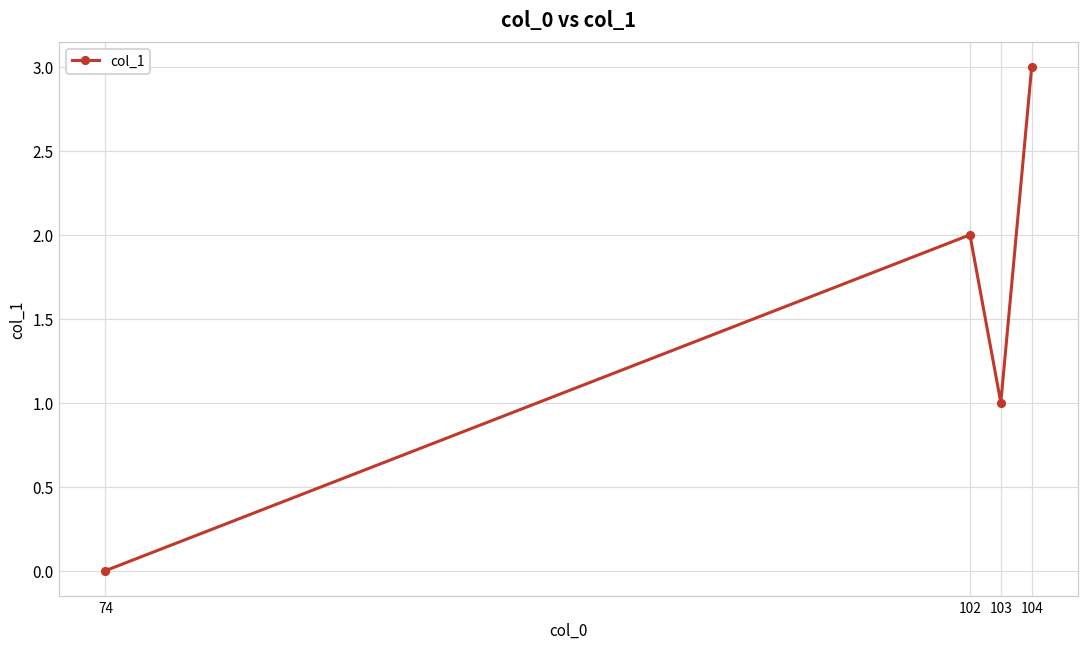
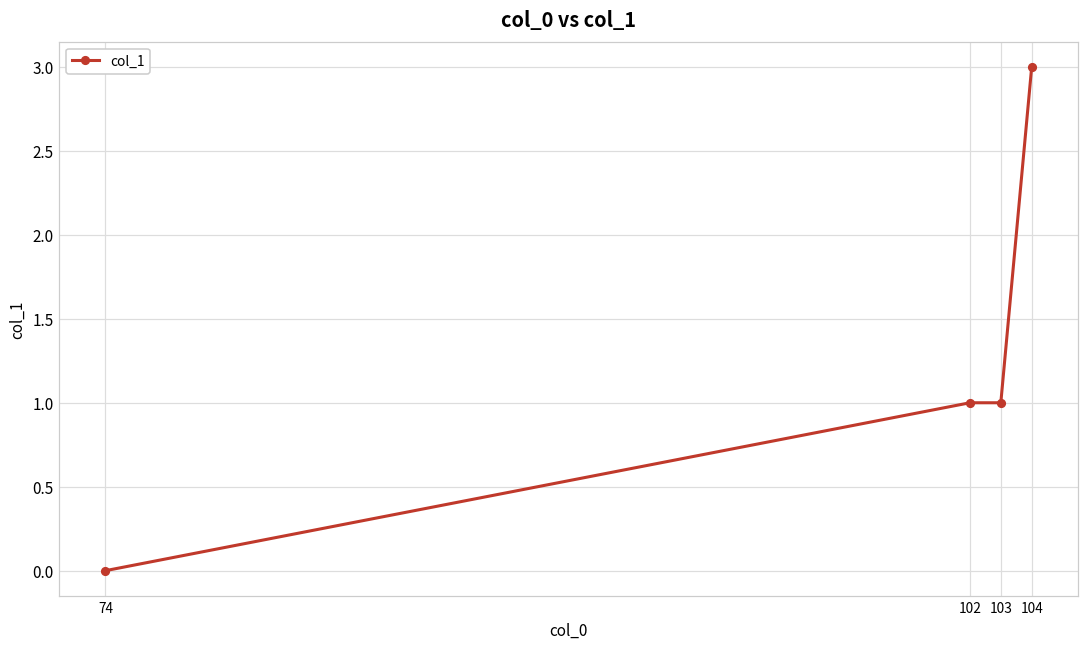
  {
    "74": 0,
-   "102": 2,
+   "102": 1,
    "103": 1,
    "104": 3
  }
